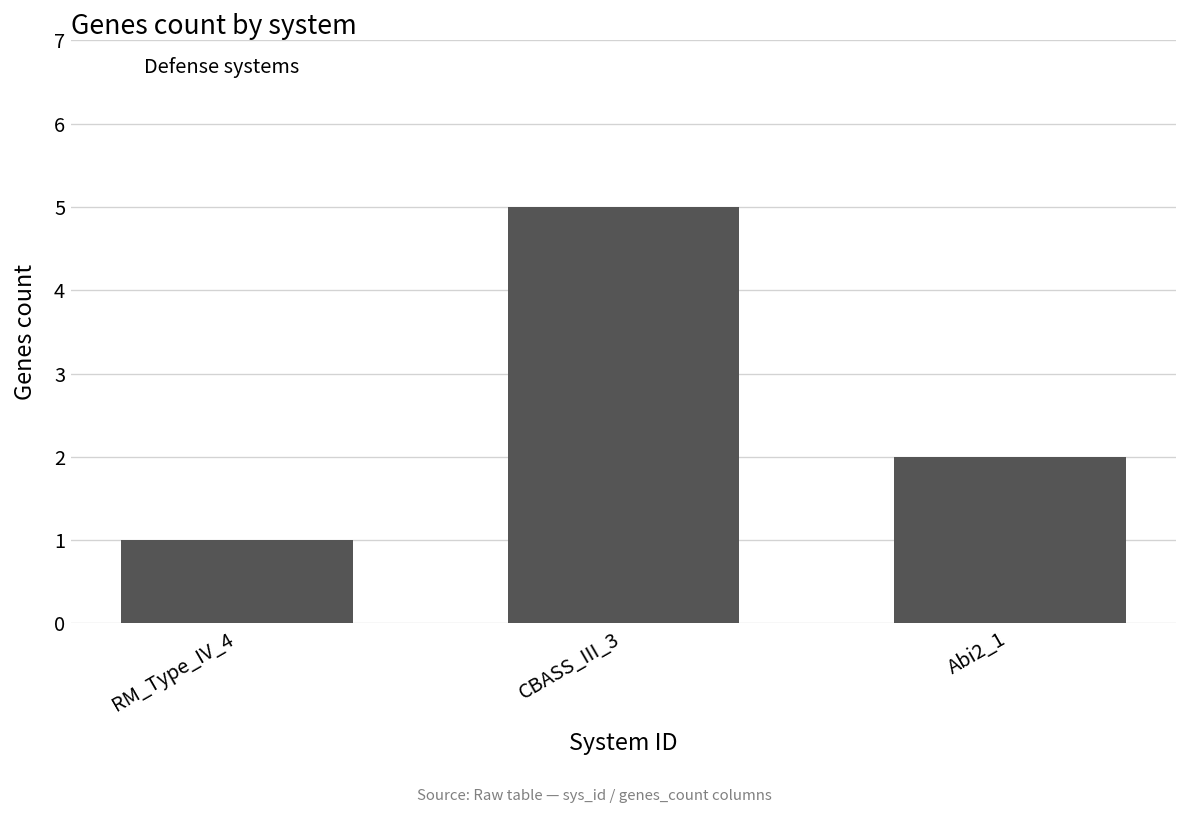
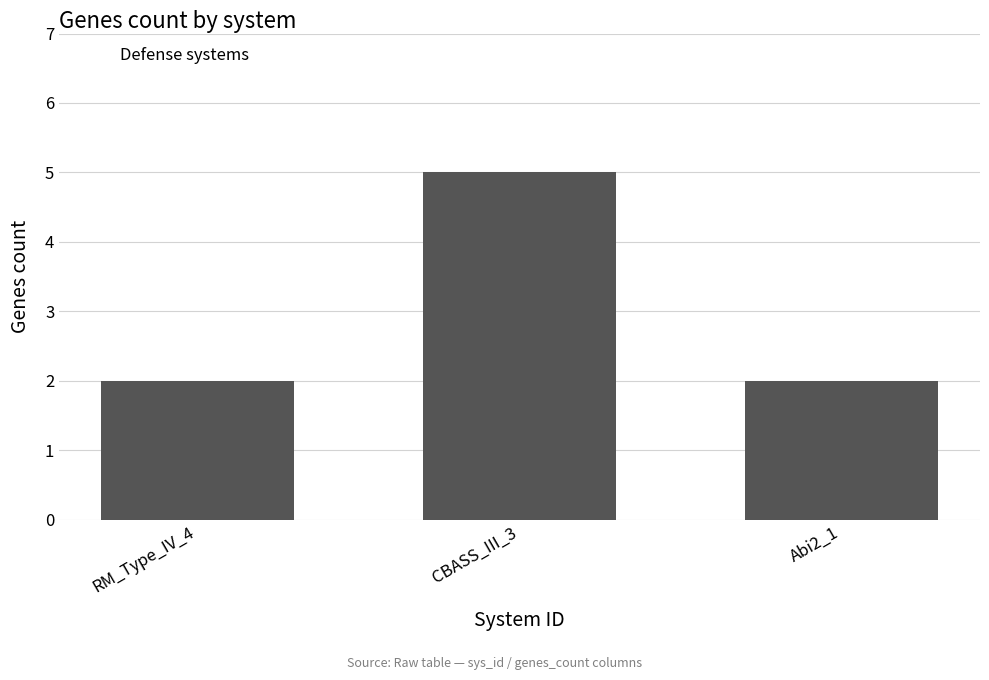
  {
-   "RM_Type_IV_4": 1,
+   "RM_Type_IV_4": 2,
    "CBASS_III_3": 5,
    "Abi2_1": 2
  }
